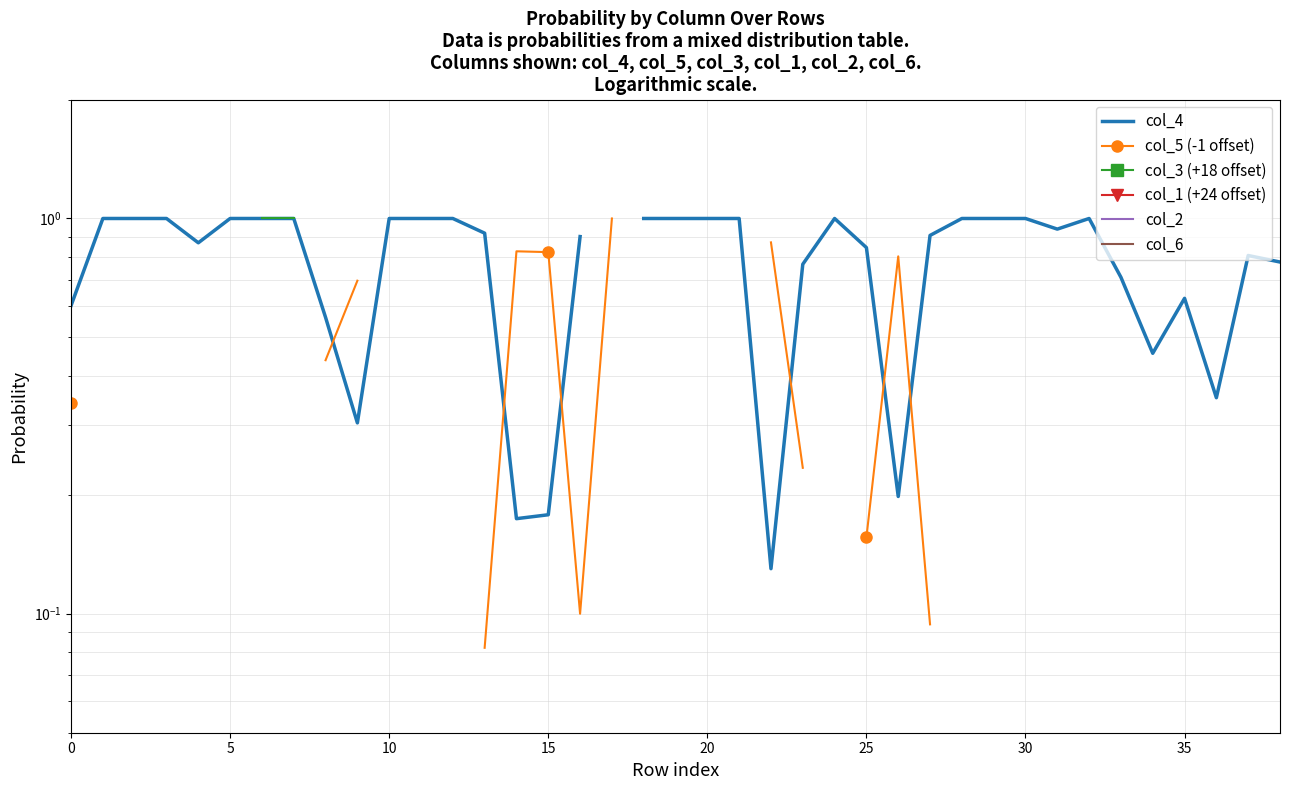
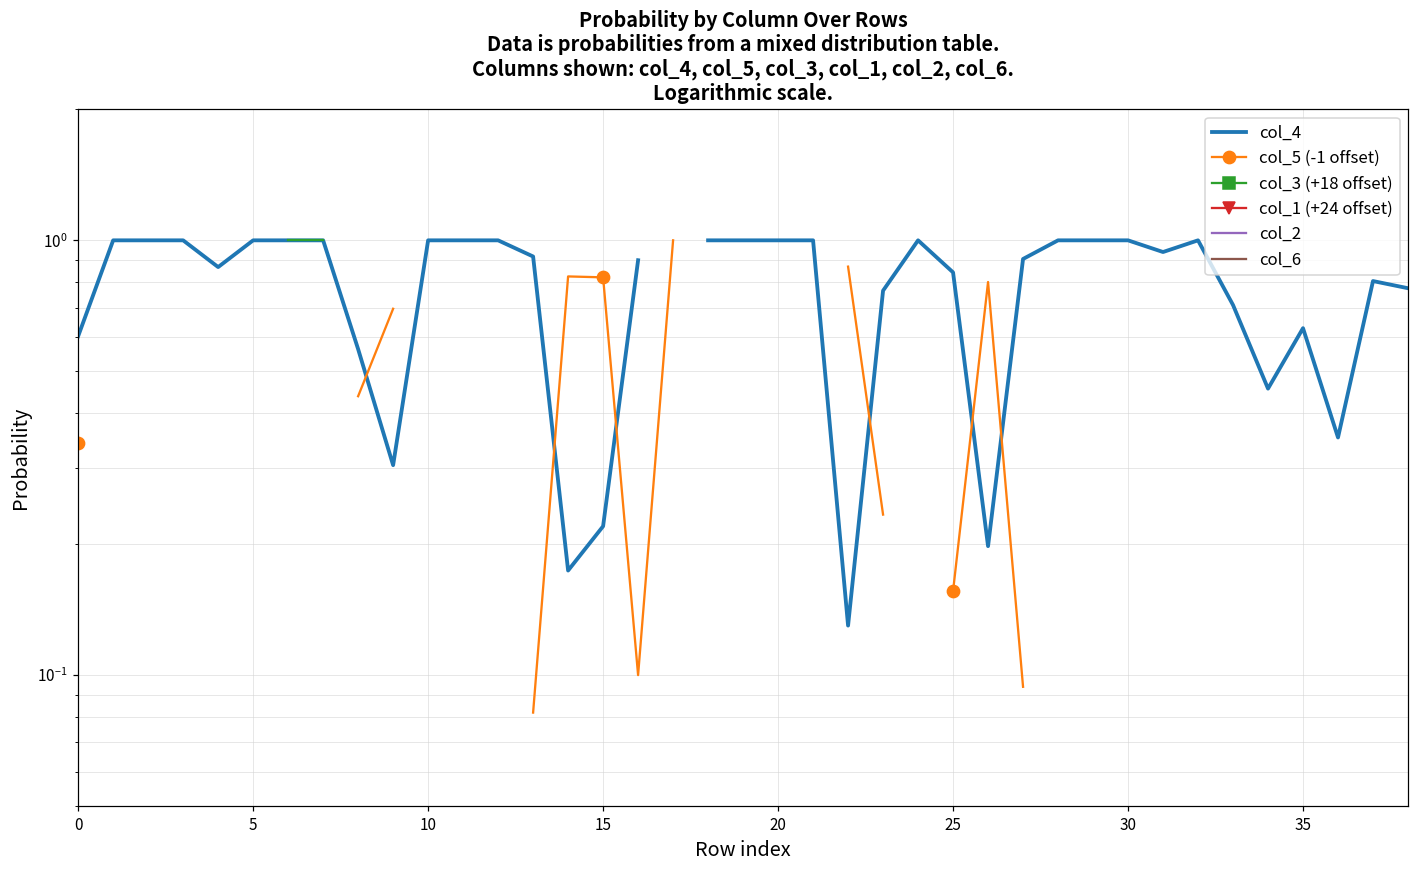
  {
    "col_4": {
      "0": 0.60,
      "5": 1.00,
      "10": 1.00,
-     "15": 0.18,
+     "15": 0.22,
      "20": 1.00,
      "25": 0.84,
      "30": 1.00,
      "35": 0.63
    },
    "col_5 (-1 offset)": {
      "0": 0.34,
      "15": 0.82,
      "25": 0.156
    }
  }
